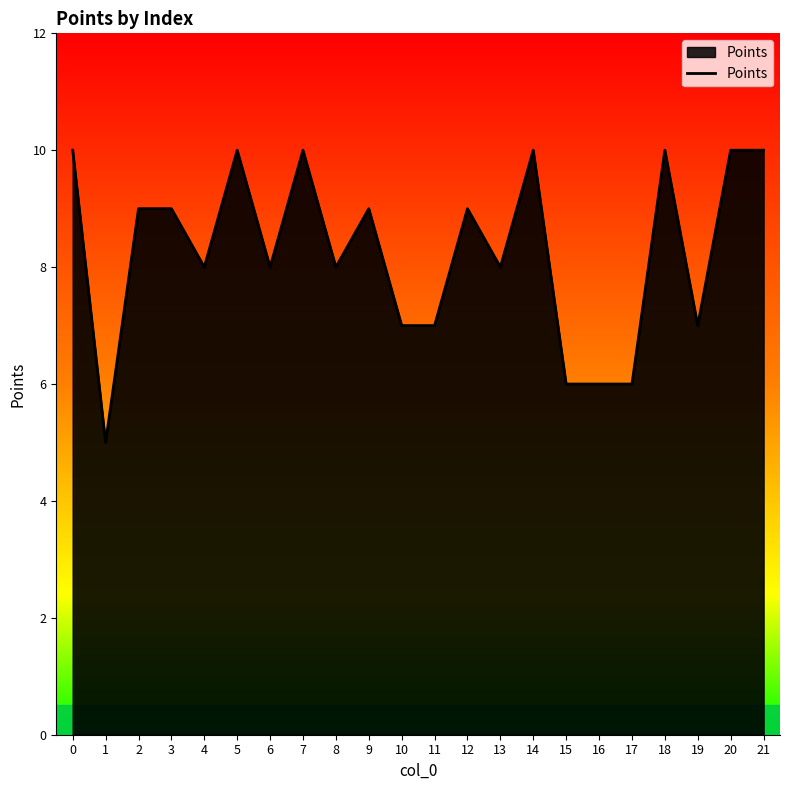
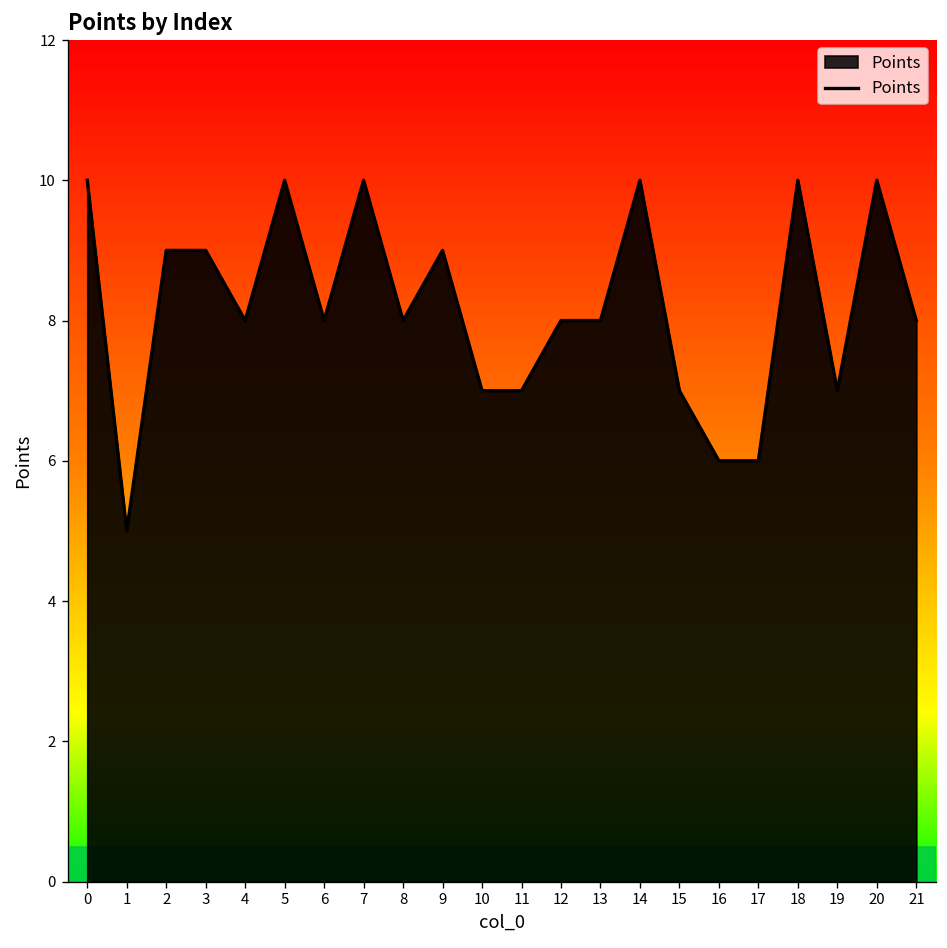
  {
    "0": 10,
    "1": 5,
    "2": 9,
    "3": 9,
    "4": 8,
    "5": 10,
    "6": 8,
    "7": 10,
    "8": 8,
    "9": 9,
    "10": 7,
    "11": 7,
-   "12": 9,
+   "12": 8,
    "13": 8,
    "14": 10,
-   "15": 6,
+   "15": 7,
    "16": 6,
    "17": 6,
    "18": 10,
    "19": 7,
    "20": 10,
-   "21": 10
+   "21": 8
  }
